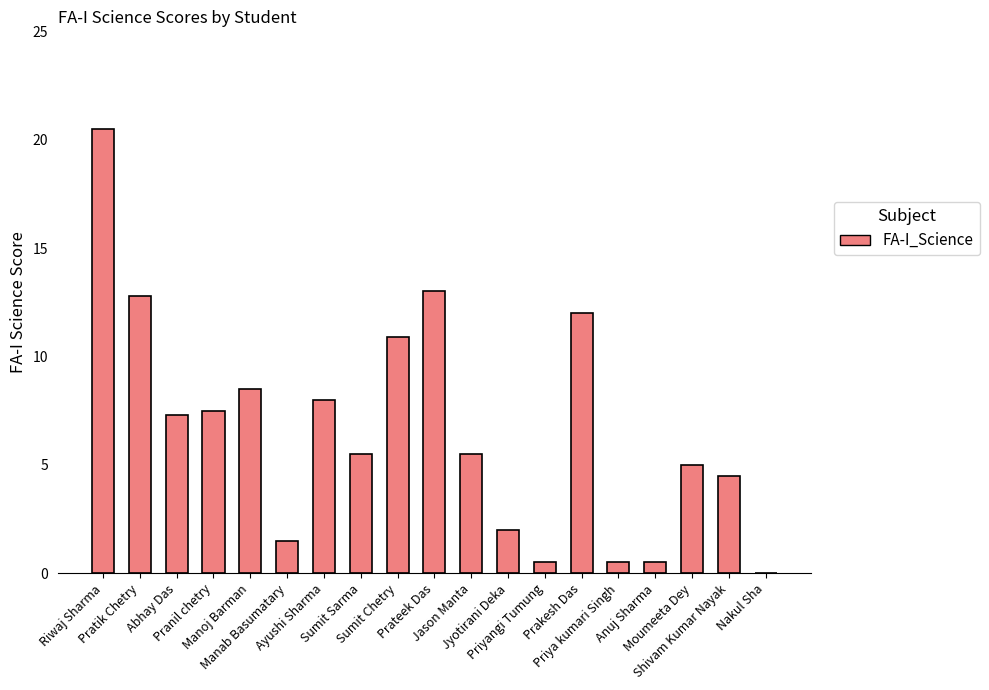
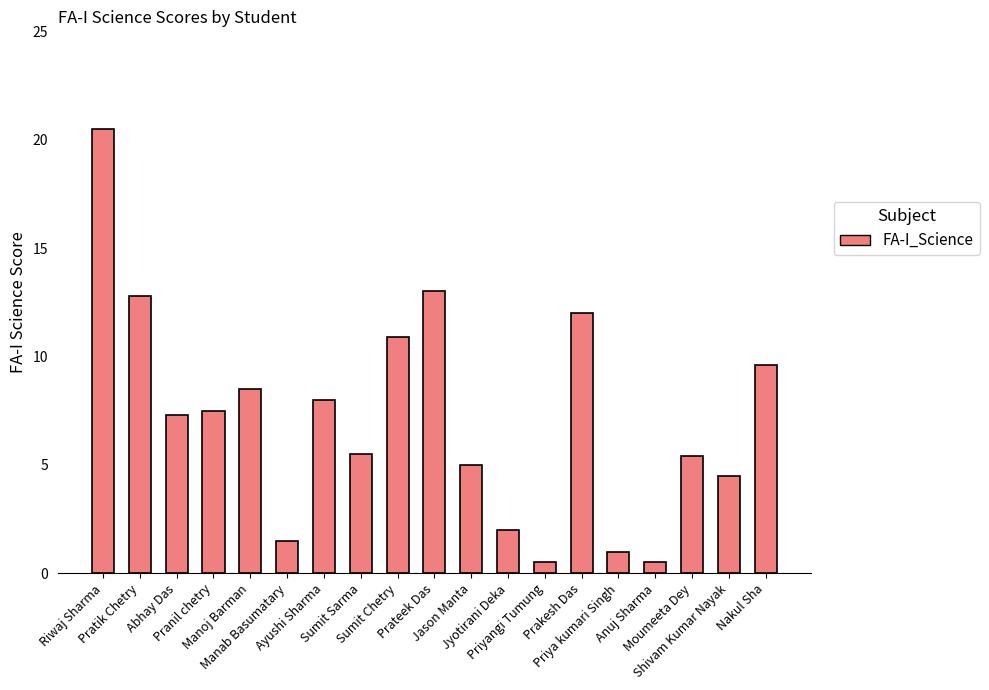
  {
    "Riwaj Sharma": 20.5,
    "Pratik Chetry": 12.8,
    "Abhay Das": 7.3,
    "Pranil chetry": 7.5,
    "Manoj Barman": 8.5,
    "Manab Basumatary": 1.5,
    "Ayushi Sharma": 8.0,
    "Sumit Sarma": 5.5,
    "Sumit Chetry": 10.9,
    "Prateek Das": 13.0,
-   "Jason Manta": 5.5,
+   "Jason Manta": 5.0,
    "Jyotirani Deka": 2.0,
    "Priyangi Tumung": 0.5,
    "Prakesh Das": 12.0,
-   "Priya kumari Singh": 0.5,
+   "Priya kumari Singh": 1.0,
    "Anuj Sharma": 0.5,
-   "Moumeeta Dey": 5.0,
+   "Moumeeta Dey": 5.4,
    "Shivam Kumar Nayak": 4.5,
-   "Nakul Sha": 0.0
+   "Nakul Sha": 9.6
  }
